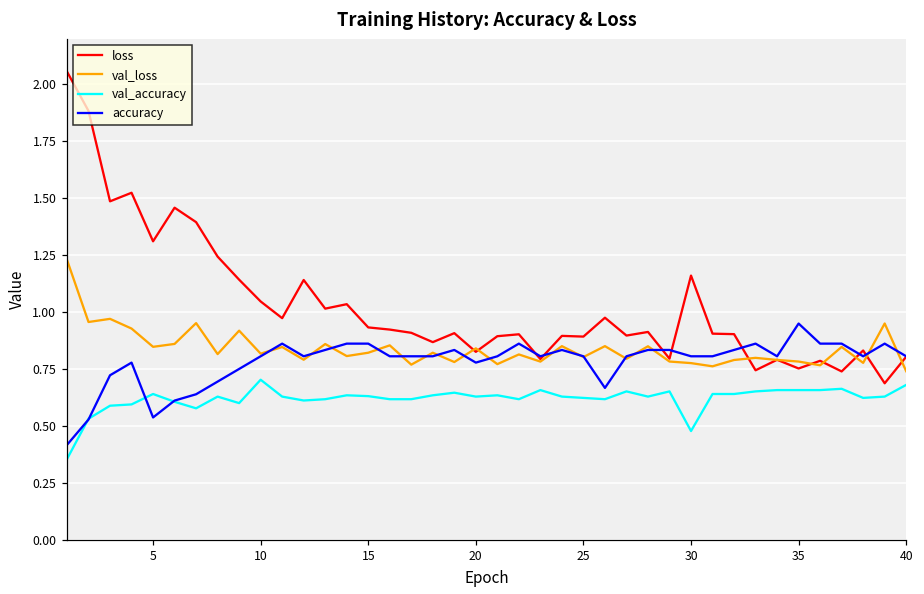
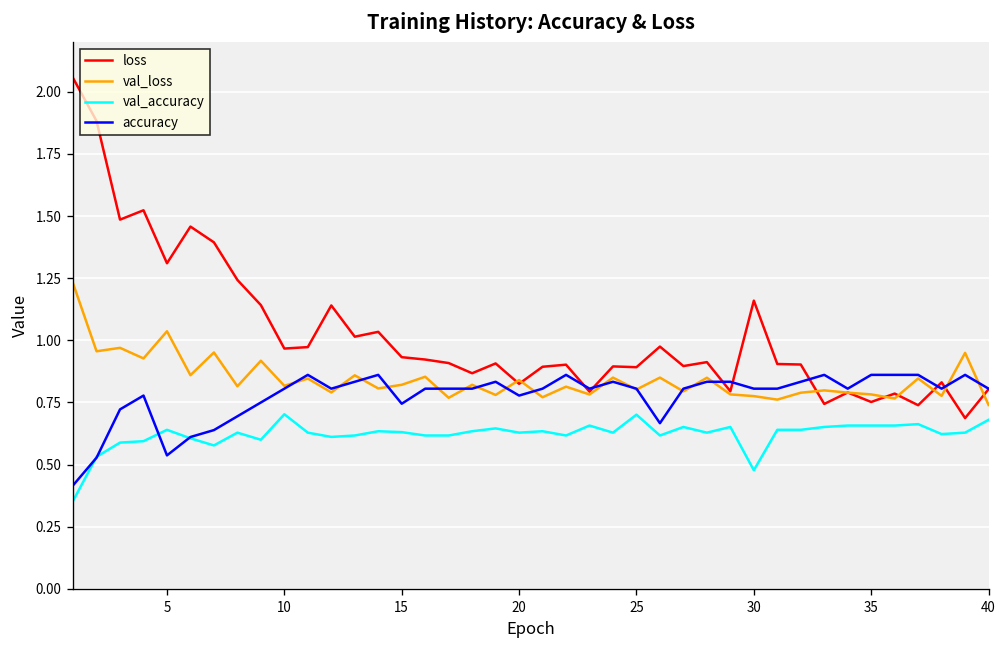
  {
    "loss": {
      "5": 1.31,
-     "10": 1.05,
+     "10": 0.97,
      "15": 0.93,
      "20": 0.83,
      "25": 0.89,
      "30": 1.16,
      "35": 0.75
    },
    "val_loss": {
-     "5": 0.85,
+     "5": 1.04,
      "15": 0.82,
      "20": 0.84,
      "30": 0.78,
      "35": 0.78,
      "40": 0.74
    },
    "val_accuracy": {
      "5": 0.64,
      "10": 0.70,
      "15": 0.63,
      "20": 0.63,
-     "25": 0.62,
+     "25": 0.70,
      "30": 0.48,
      "35": 0.66,
      "40": 0.68
    },
    "accuracy": {
      "5": 0.54,
-     "15": 0.86,
+     "15": 0.74,
      "20": 0.78,
      "30": 0.81,
-     "35": 0.95
+     "35": 0.86
    }
  }
